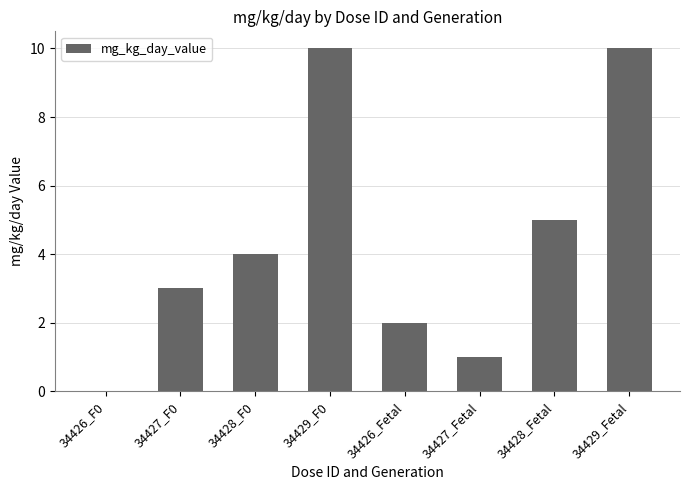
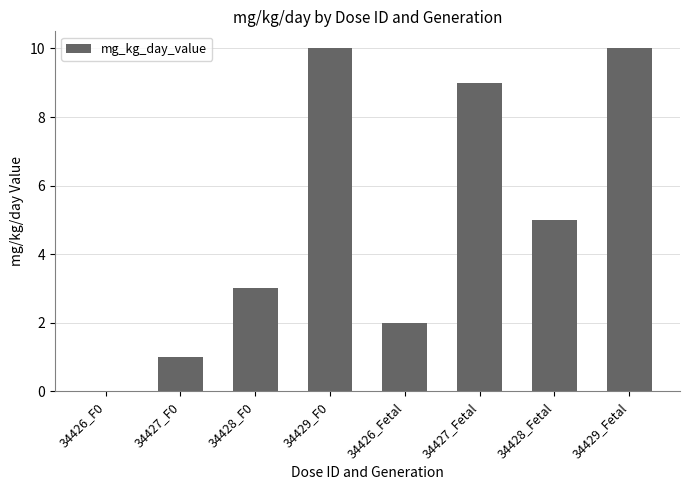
  {
    "34426_F0": 0,
-   "34427_F0": 3,
-   "34428_F0": 4,
+   "34427_F0": 1,
+   "34428_F0": 3,
    "34429_F0": 10,
    "34426_Fetal": 2,
-   "34427_Fetal": 1,
+   "34427_Fetal": 9,
    "34428_Fetal": 5,
    "34429_Fetal": 10
  }
